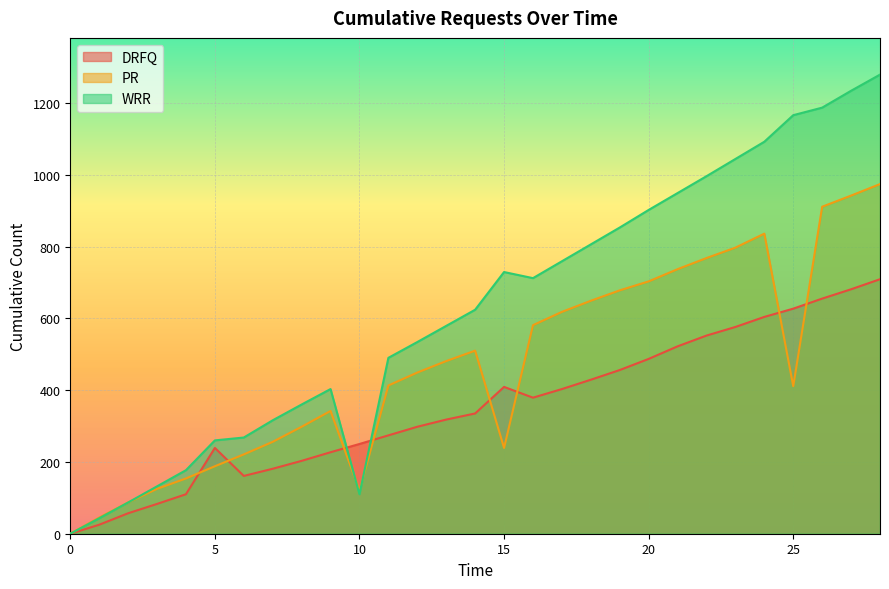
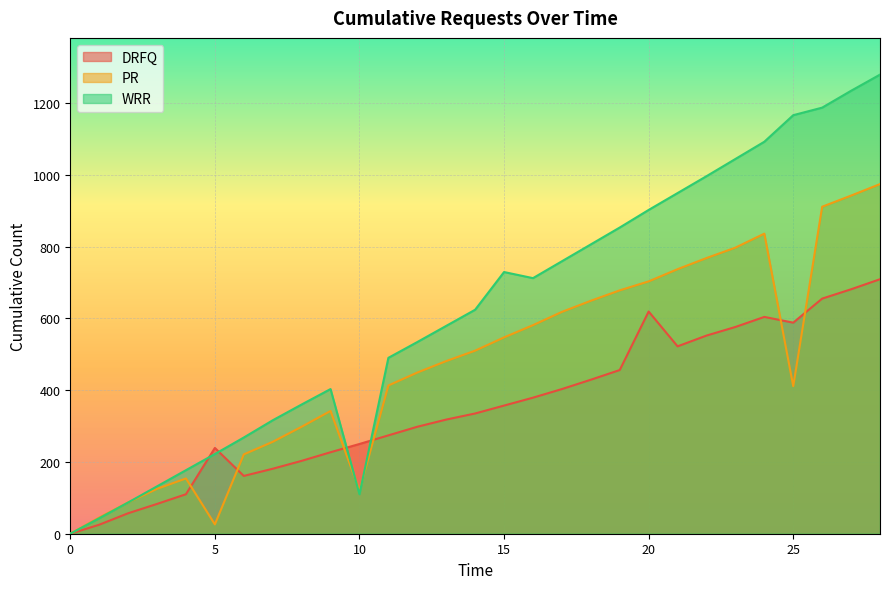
  {
    "DRFQ": {
      "5": 240,
      "10": 250,
-     "15": 410,
-     "20": 490,
-     "25": 630
+     "15": 360,
+     "20": 620,
+     "25": 590
    },
    "PR": {
-     "5": 190,
+     "5": 30,
      "10": 120,
-     "15": 240,
+     "15": 550,
      "20": 700,
      "25": 410
    },
    "WRR": {
-     "5": 260,
+     "5": 220,
      "10": 110,
      "15": 730,
      "20": 900,
      "25": 1170
    }
  }
